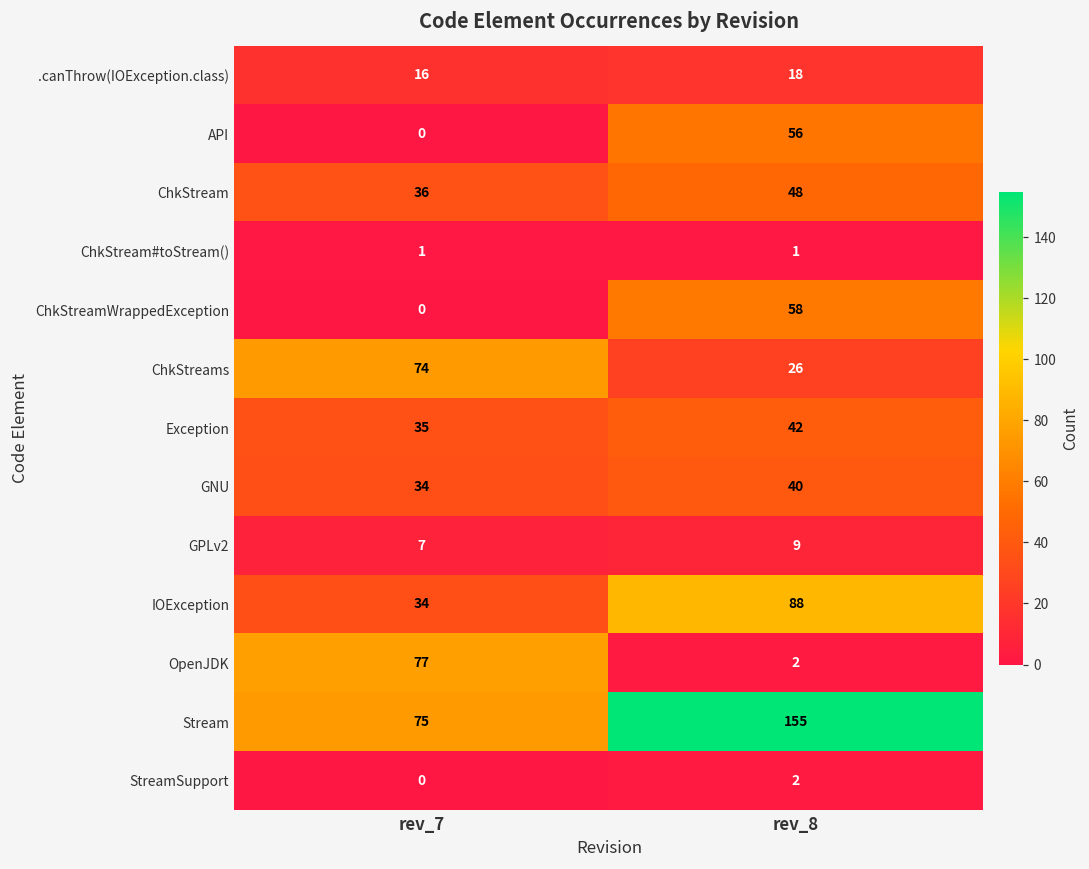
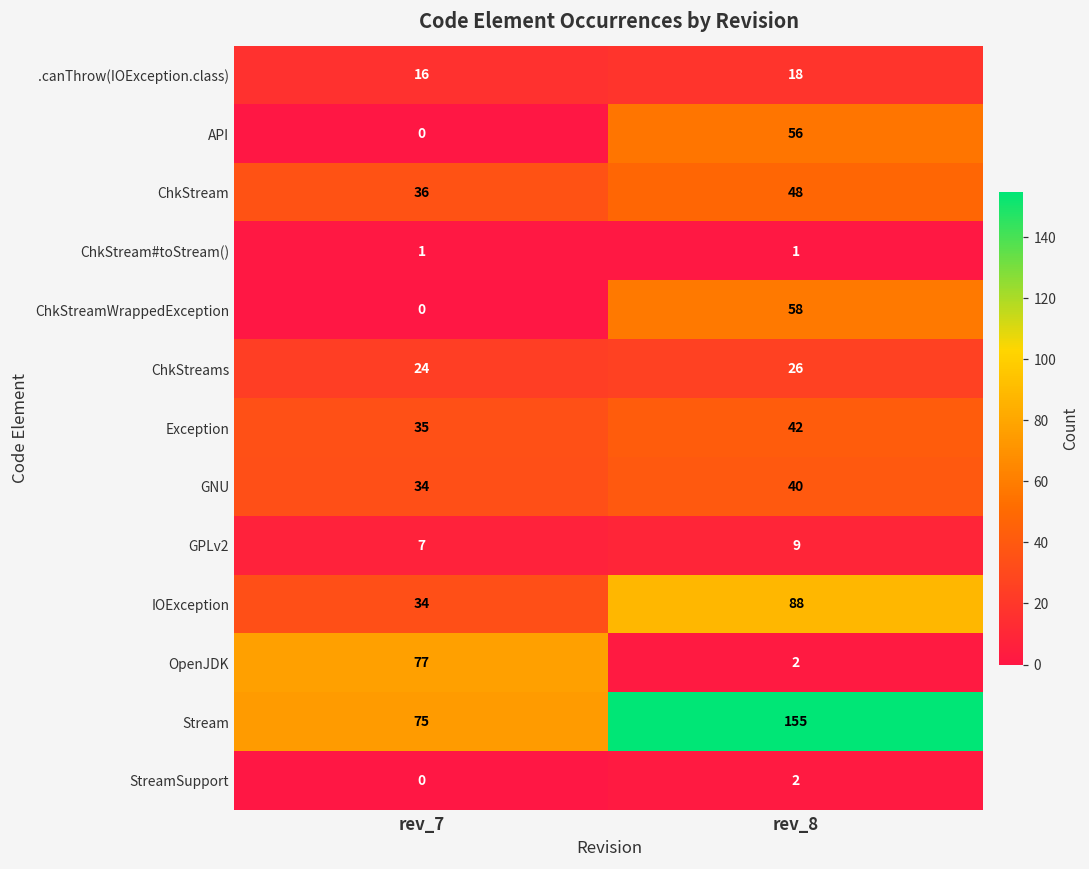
  {
    ".canThrow(IOException.class)": {
      "rev_7": 16,
      "rev_8": 18
    },
    "API": {
      "rev_7": 0,
      "rev_8": 56
    },
    "ChkStream": {
      "rev_7": 36,
      "rev_8": 48
    },
    "ChkStream#toStream()": {
      "rev_7": 1,
      "rev_8": 1
    },
    "ChkStreamWrappedException": {
      "rev_7": 0,
      "rev_8": 58
    },
    "ChkStreams": {
-     "rev_7": 74,
+     "rev_7": 24,
      "rev_8": 26
    },
    "Exception": {
      "rev_7": 35,
      "rev_8": 42
    },
    "GNU": {
      "rev_7": 34,
      "rev_8": 40
    },
    "GPLv2": {
      "rev_7": 7,
      "rev_8": 9
    },
    "IOException": {
      "rev_7": 34,
      "rev_8": 88
    },
    "OpenJDK": {
      "rev_7": 77,
      "rev_8": 2
    },
    "Stream": {
      "rev_7": 75,
      "rev_8": 155
    },
    "StreamSupport": {
      "rev_7": 0,
      "rev_8": 2
    }
  }
